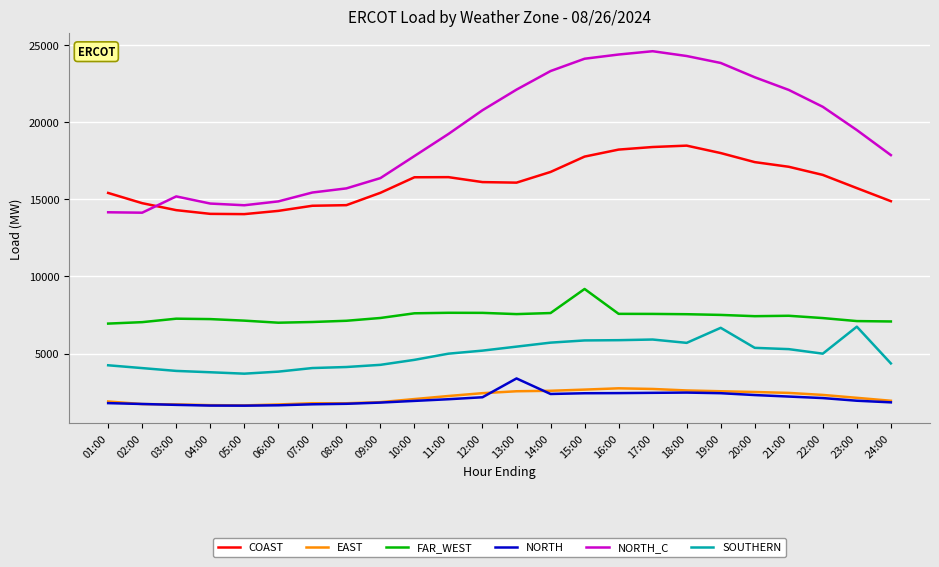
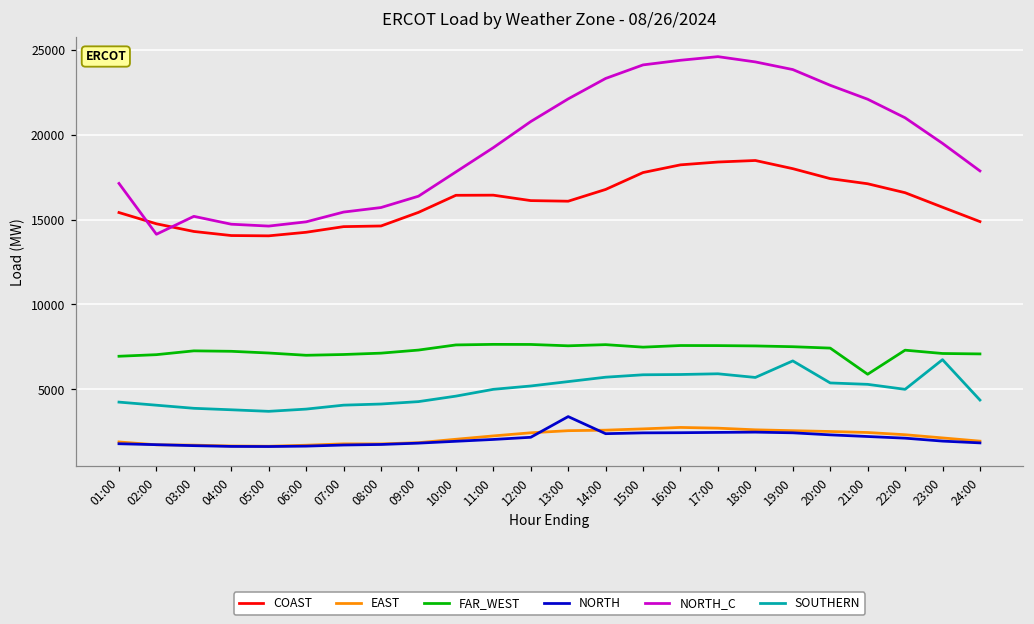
  {
    "COAST": {
      "01:00": 15400,
      "02:00": 14700,
      "03:00": 14300,
      "04:00": 14100,
      "05:00": 14000,
      "06:00": 14200,
      "07:00": 14600,
      "08:00": 14600,
      "09:00": 15400,
      "10:00": 16400,
      "11:00": 16400,
      "12:00": 16100,
      "13:00": 16100,
      "14:00": 16800,
      "15:00": 17800,
      "16:00": 18200,
      "17:00": 18400,
      "18:00": 18500,
      "19:00": 18000,
      "20:00": 17400,
      "21:00": 17100,
      "22:00": 16600,
      "23:00": 15700,
      "24:00": 14900
    },
    "EAST": {
      "11:00": 2200,
      "12:00": 2400,
      "13:00": 2600,
      "14:00": 2600,
      "15:00": 2700,
      "16:00": 2700,
      "17:00": 2700,
      "20:00": 2500,
      "21:00": 2400,
      "22:00": 2300,
      "23:00": 2100
    },
    "FAR_WEST": {
      "01:00": 6900,
      "02:00": 7000,
      "03:00": 7300,
      "04:00": 7200,
      "05:00": 7100,
      "06:00": 7000,
      "07:00": 7000,
      "08:00": 7100,
      "09:00": 7300,
      "10:00": 7600,
      "11:00": 7600,
      "12:00": 7600,
      "13:00": 7600,
      "14:00": 7600,
-     "15:00": 9200,
+     "15:00": 7500,
      "16:00": 7600,
      "17:00": 7600,
      "18:00": 7500,
      "19:00": 7500,
      "20:00": 7400,
-     "21:00": 7400,
+     "21:00": 5900,
      "22:00": 7300,
      "23:00": 7100,
      "24:00": 7100
    },
    "NORTH": {
      "11:00": 2000,
      "12:00": 2200,
      "13:00": 3400,
      "14:00": 2400,
      "15:00": 2400,
      "16:00": 2400,
      "17:00": 2500,
      "20:00": 2300,
      "21:00": 2200,
      "22:00": 2100,
      "23:00": 1900
    },
    "NORTH_C": {
-     "01:00": 14200,
+     "01:00": 17100,
      "02:00": 14100,
      "03:00": 15200,
      "04:00": 14700,
      "05:00": 14600,
      "06:00": 14900,
      "07:00": 15400,
      "08:00": 15700,
      "09:00": 16400,
      "10:00": 17800,
      "11:00": 19200,
      "12:00": 20800,
      "13:00": 22100,
      "14:00": 23300,
      "15:00": 24100,
      "16:00": 24400,
      "17:00": 24600,
      "18:00": 24300,
      "19:00": 23800,
      "20:00": 22900,
      "21:00": 22100,
      "22:00": 21000,
      "23:00": 19500,
      "24:00": 17900
    },
    "SOUTHERN": {
      "01:00": 4200,
      "02:00": 4100,
      "03:00": 3900,
      "04:00": 3800,
      "05:00": 3700,
      "06:00": 3800,
      "07:00": 4100,
      "08:00": 4100,
      "09:00": 4300,
      "10:00": 4600,
      "11:00": 5000,
      "12:00": 5200,
      "13:00": 5400,
      "14:00": 5700,
      "15:00": 5800,
      "16:00": 5900,
      "17:00": 5900,
      "18:00": 5700,
      "19:00": 6700,
      "20:00": 5400,
      "21:00": 5300,
      "22:00": 5000,
      "23:00": 6700,
      "24:00": 4400
    }
  }
